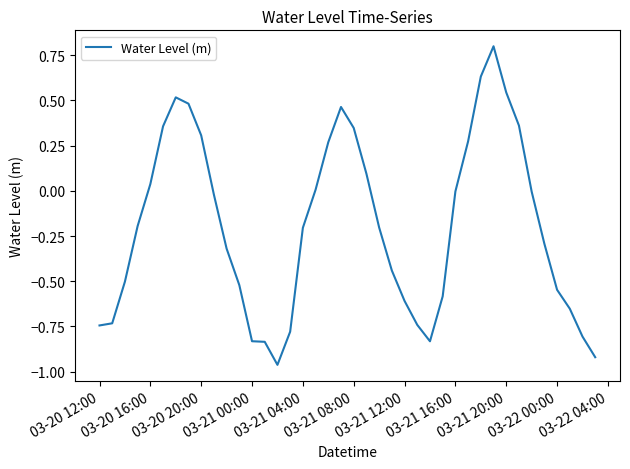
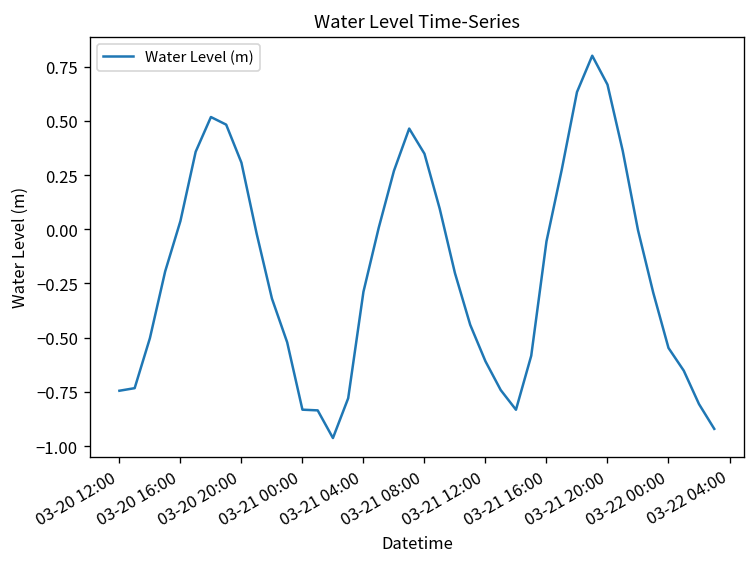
  {
    "03-20 12:00": -0.74,
    "03-20 16:00": 0.04,
    "03-20 20:00": 0.31,
    "03-21 00:00": -0.83,
-   "03-21 04:00": -0.20,
+   "03-21 04:00": -0.29,
    "03-21 08:00": 0.35,
    "03-21 12:00": -0.61,
-   "03-21 16:00": 0.00,
-   "03-21 20:00": 0.54,
+   "03-21 16:00": -0.06,
+   "03-21 20:00": 0.67,
    "03-22 00:00": -0.55
  }
